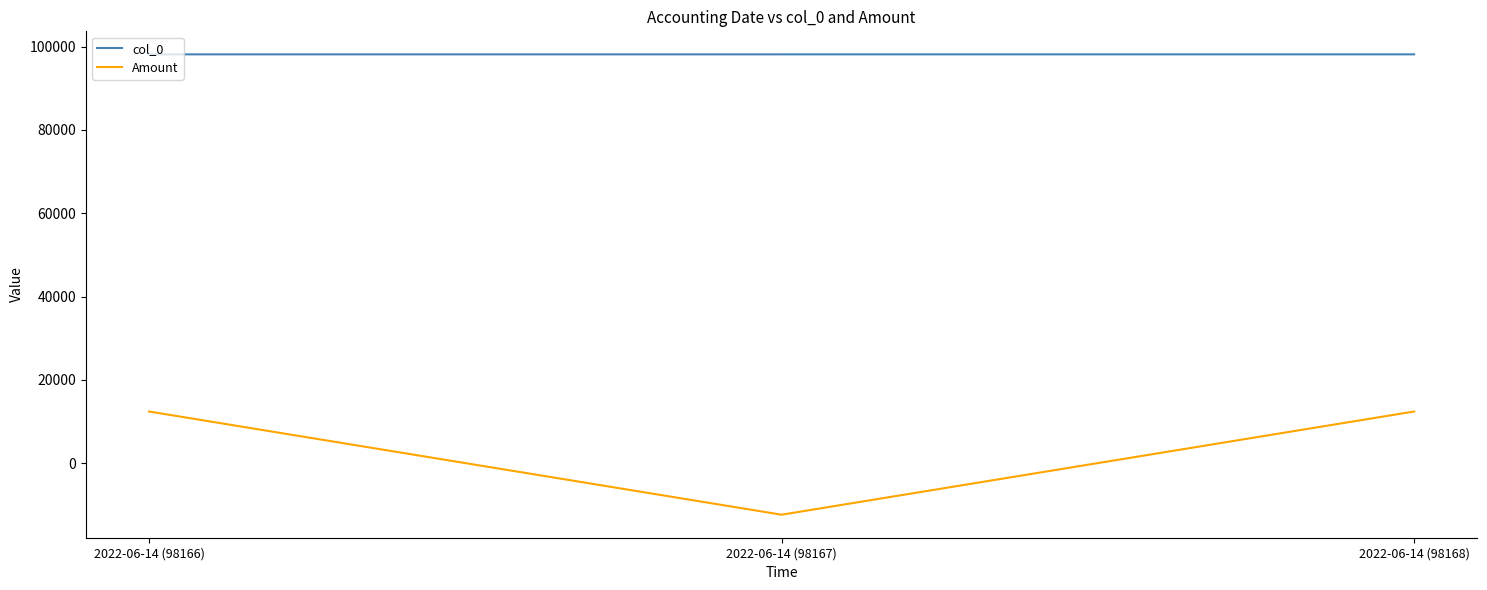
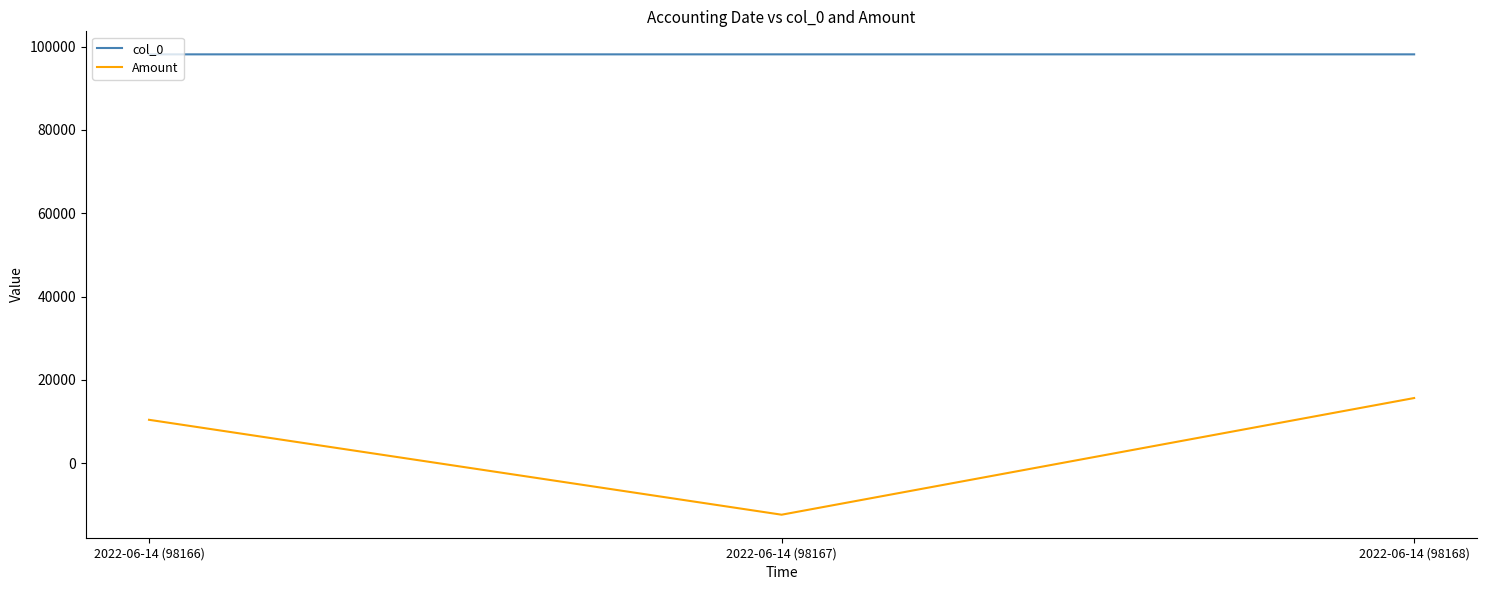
  {
    "col_0": {
      "2022-06-14 (98167)": 98000,
      "2022-06-14 (98168)": 98000
    },
    "Amount": {
-     "2022-06-14 (98166)": 12000,
+     "2022-06-14 (98166)": 10000,
      "2022-06-14 (98167)": -12000,
-     "2022-06-14 (98168)": 12000
+     "2022-06-14 (98168)": 16000
    }
  }
